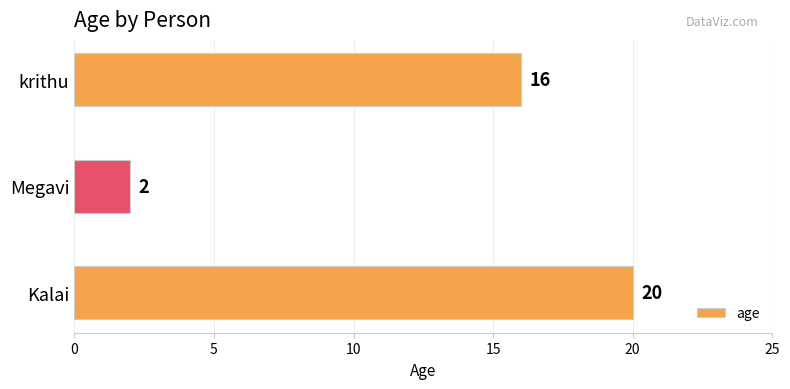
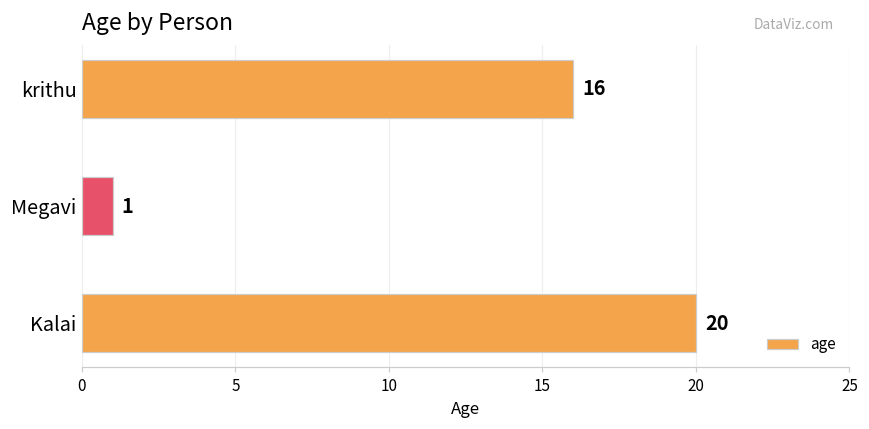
  {
    "krithu": 16,
-   "Megavi": 2,
+   "Megavi": 1,
    "Kalai": 20
  }
